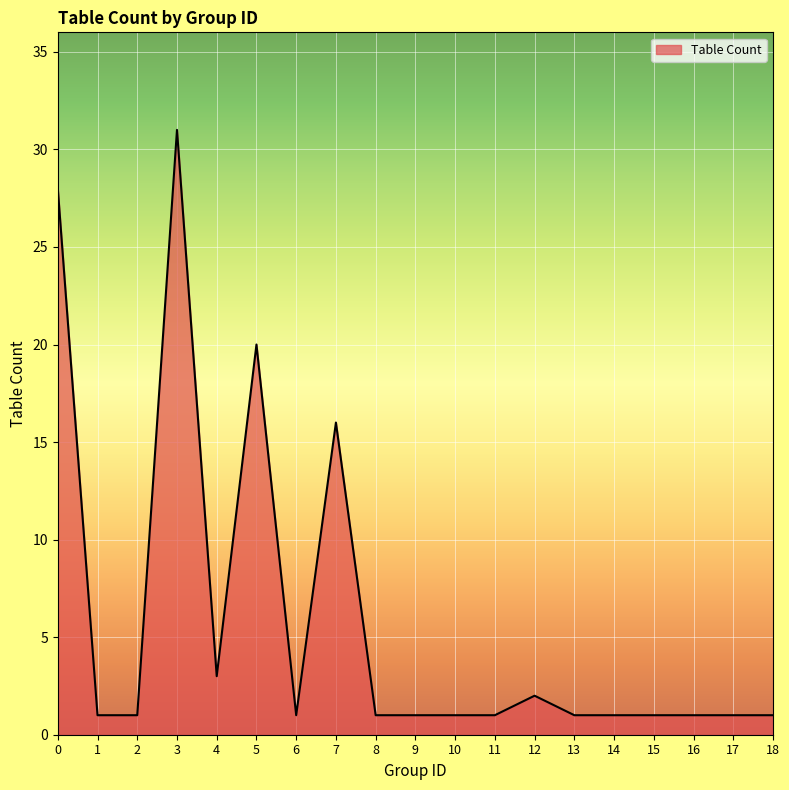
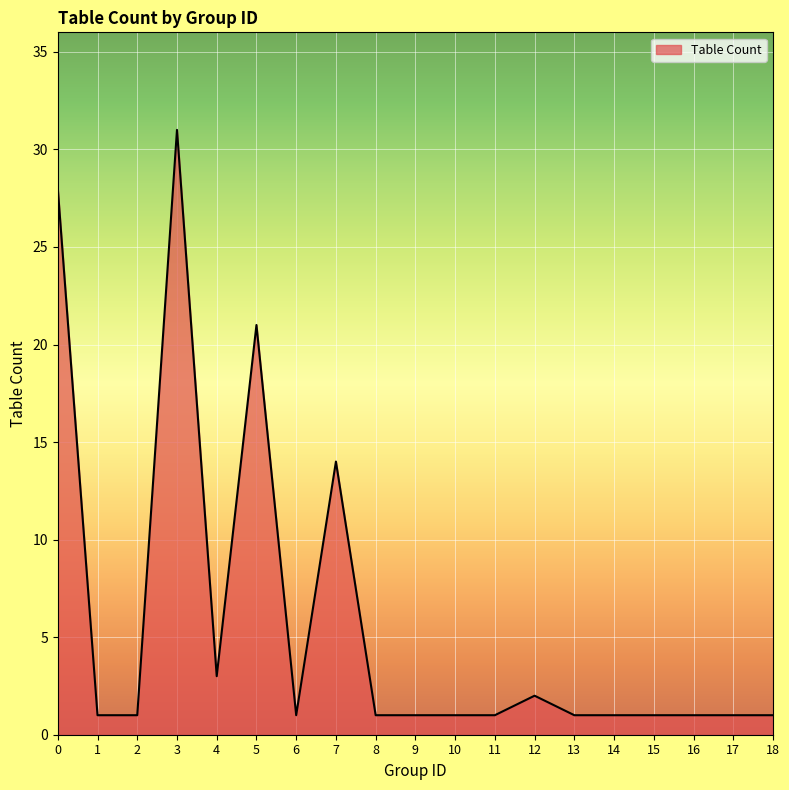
  {
    "0": 28,
    "1": 1,
    "2": 1,
    "3": 31,
    "4": 3,
-   "5": 20,
+   "5": 21,
    "6": 1,
-   "7": 16,
+   "7": 14,
    "8": 1,
    "9": 1,
    "10": 1,
    "11": 1,
    "12": 2,
    "13": 1,
    "14": 1,
    "15": 1,
    "16": 1,
    "17": 1,
    "18": 1
  }
